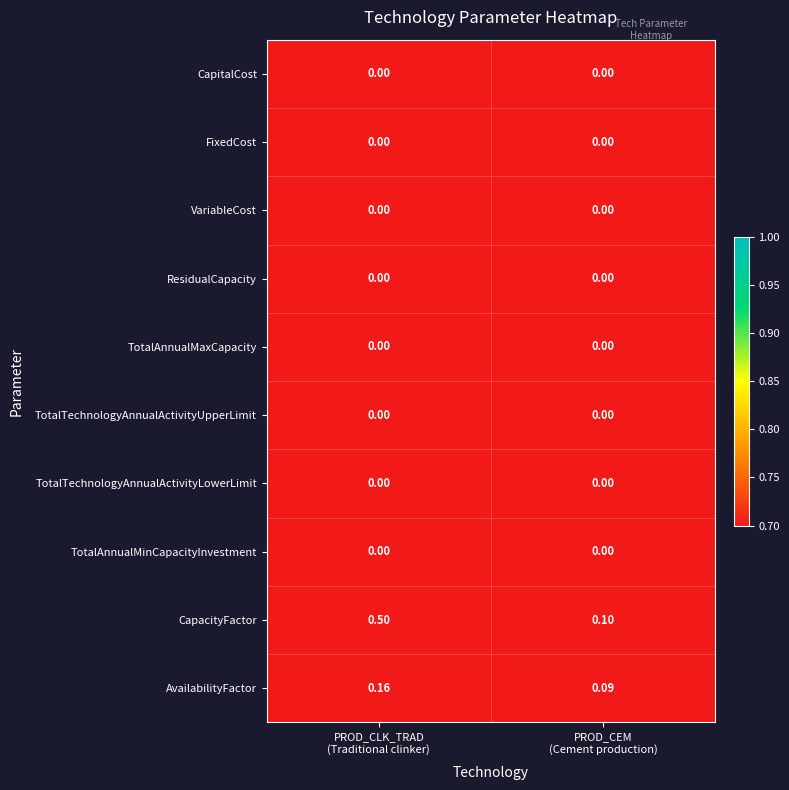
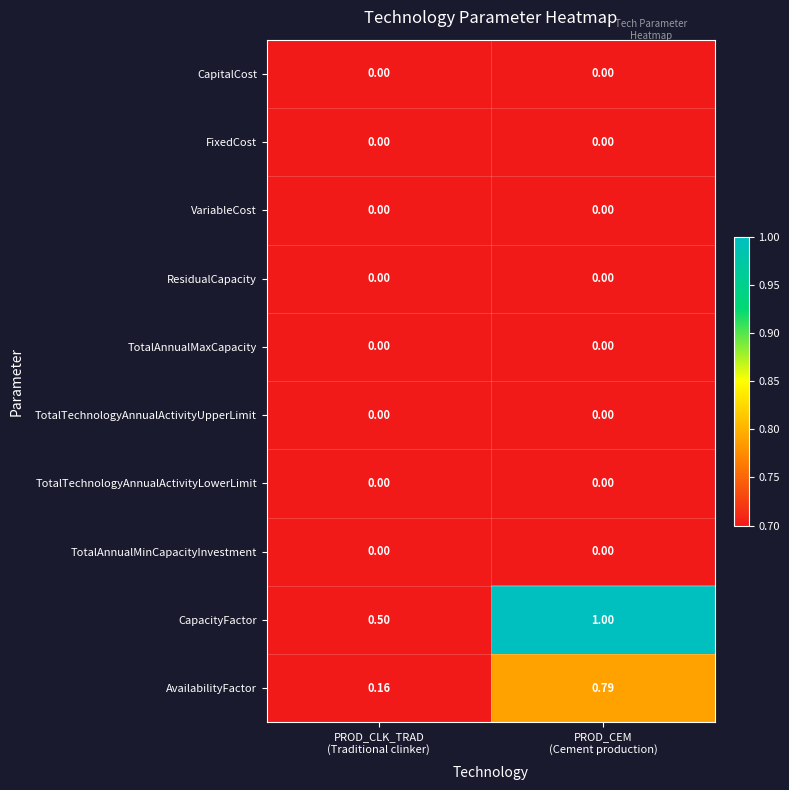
  {
    "CapitalCost": {
      "PROD_CLK_TRAD (Traditional clinker)": 0.00,
      "PROD_CEM (Cement production)": 0.00
    },
    "FixedCost": {
      "PROD_CLK_TRAD (Traditional clinker)": 0.00,
      "PROD_CEM (Cement production)": 0.00
    },
    "VariableCost": {
      "PROD_CLK_TRAD (Traditional clinker)": 0.00,
      "PROD_CEM (Cement production)": 0.00
    },
    "ResidualCapacity": {
      "PROD_CLK_TRAD (Traditional clinker)": 0.00,
      "PROD_CEM (Cement production)": 0.00
    },
    "TotalAnnualMaxCapacity": {
      "PROD_CLK_TRAD (Traditional clinker)": 0.00,
      "PROD_CEM (Cement production)": 0.00
    },
    "TotalTechnologyAnnualActivityUpperLimit": {
      "PROD_CLK_TRAD (Traditional clinker)": 0.00,
      "PROD_CEM (Cement production)": 0.00
    },
    "TotalTechnologyAnnualActivityLowerLimit": {
      "PROD_CLK_TRAD (Traditional clinker)": 0.00,
      "PROD_CEM (Cement production)": 0.00
    },
    "TotalAnnualMinCapacityInvestment": {
      "PROD_CLK_TRAD (Traditional clinker)": 0.00,
      "PROD_CEM (Cement production)": 0.00
    },
    "CapacityFactor": {
      "PROD_CLK_TRAD (Traditional clinker)": 0.50,
-     "PROD_CEM (Cement production)": 0.10
+     "PROD_CEM (Cement production)": 1.00
    },
    "AvailabilityFactor": {
      "PROD_CLK_TRAD (Traditional clinker)": 0.16,
-     "PROD_CEM (Cement production)": 0.09
+     "PROD_CEM (Cement production)": 0.79
    }
  }
